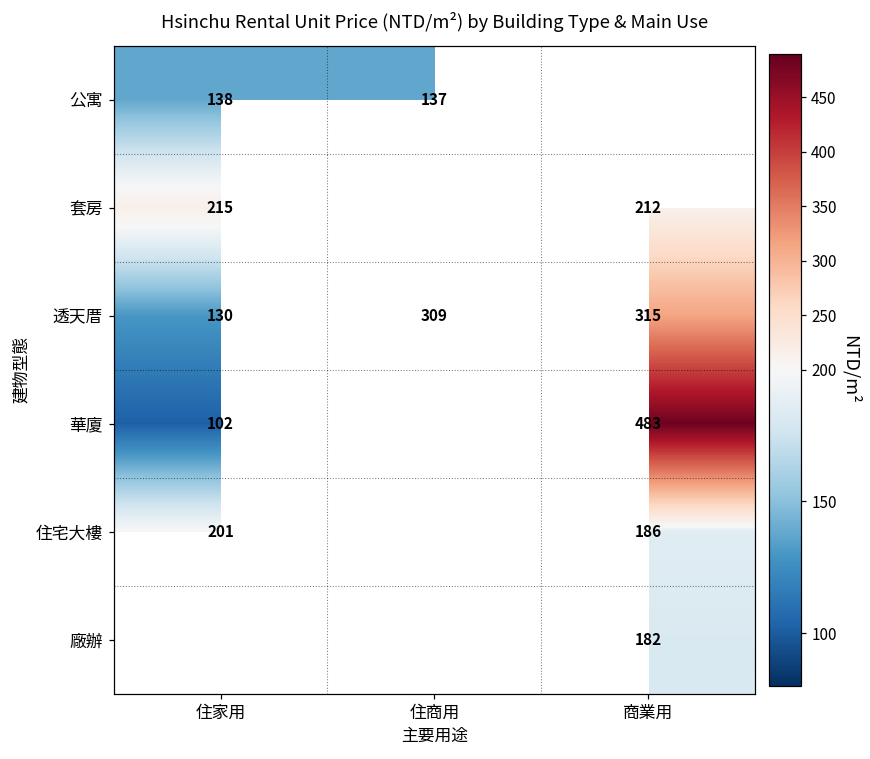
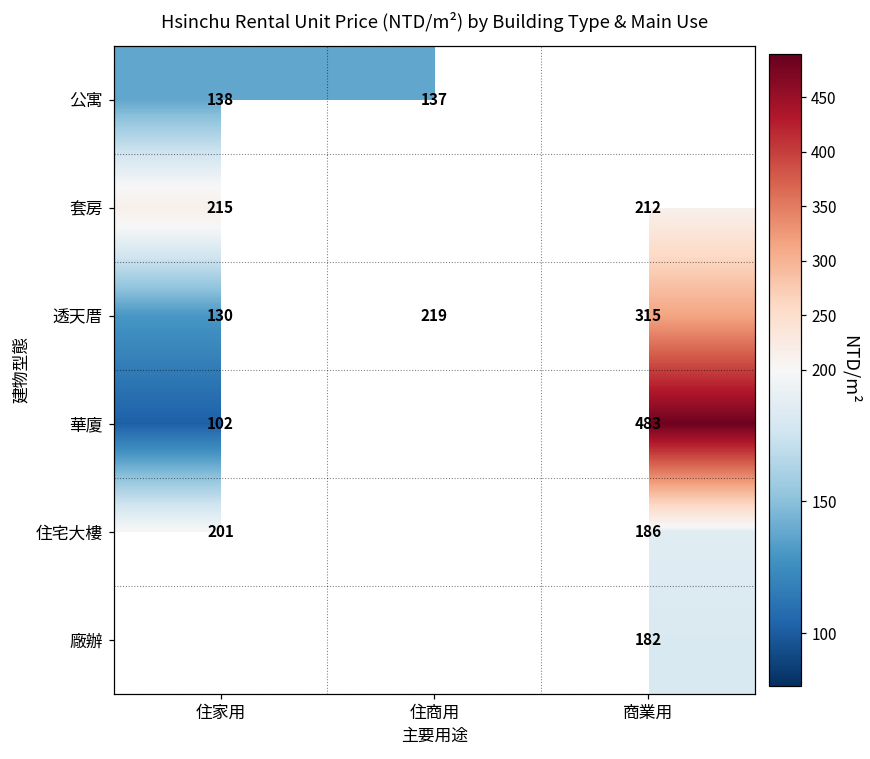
  {
    "公寓": {
      "住家用": 138,
      "住商用": 137
    },
    "套房": {
      "住家用": 215,
      "商業用": 212
    },
    "透天厝": {
      "住家用": 130,
-     "住商用": 309,
+     "住商用": 219,
      "商業用": 315
    },
    "華廈": {
      "住家用": 102,
      "商業用": 483
    },
    "住宅大樓": {
      "住家用": 201,
      "商業用": 186
    },
    "廠辦": {
      "商業用": 182
    }
  }
